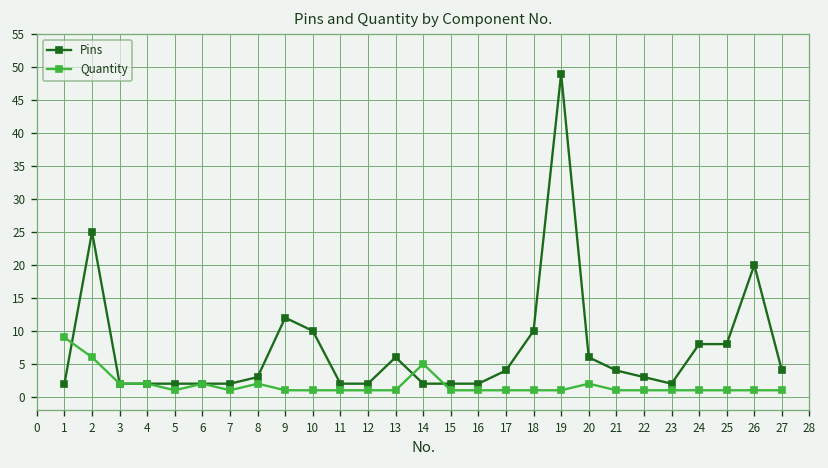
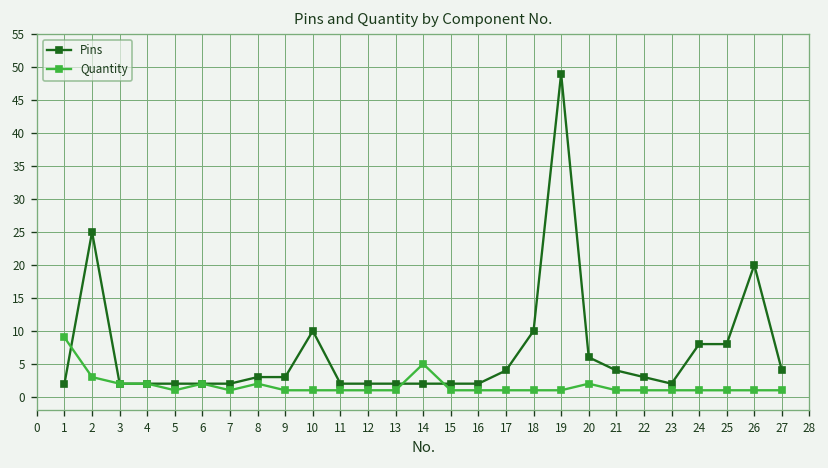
  {
    "Pins": {
      "1": 2,
      "2": 25,
      "5": 2,
      "7": 2,
      "8": 3,
-     "9": 12,
+     "9": 3,
      "10": 10,
      "11": 2,
      "12": 2,
-     "13": 6,
+     "13": 2,
      "14": 2,
      "15": 2,
      "16": 2,
      "17": 4,
      "18": 10,
      "19": 49,
      "20": 6,
      "21": 4,
      "22": 3,
      "23": 2,
      "24": 8,
      "25": 8,
      "26": 20,
      "27": 4
    },
    "Quantity": {
      "1": 9,
-     "2": 6,
+     "2": 3,
      "5": 1,
      "7": 1,
      "8": 2,
      "9": 1,
      "10": 1,
      "11": 1,
      "12": 1,
      "13": 1,
      "14": 5,
      "15": 1,
      "16": 1,
      "17": 1,
      "18": 1,
      "19": 1,
      "20": 2,
      "21": 1,
      "22": 1,
      "23": 1,
      "24": 1,
      "25": 1,
      "26": 1,
      "27": 1
    }
  }
